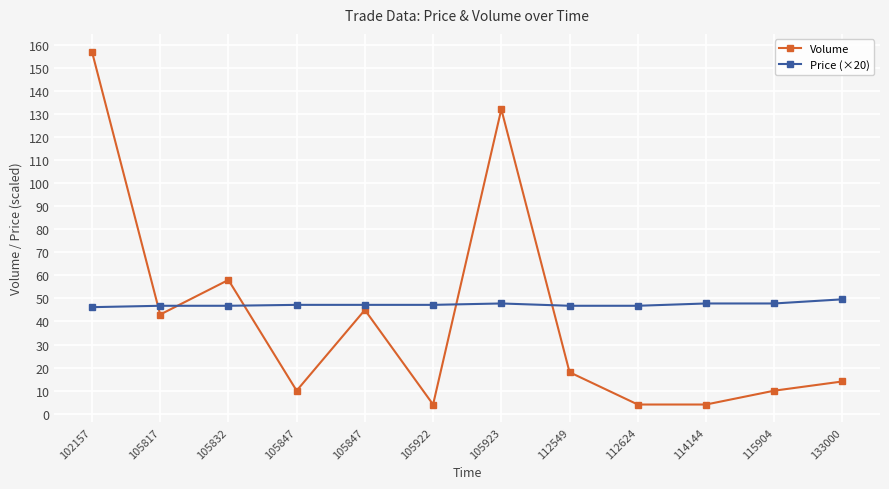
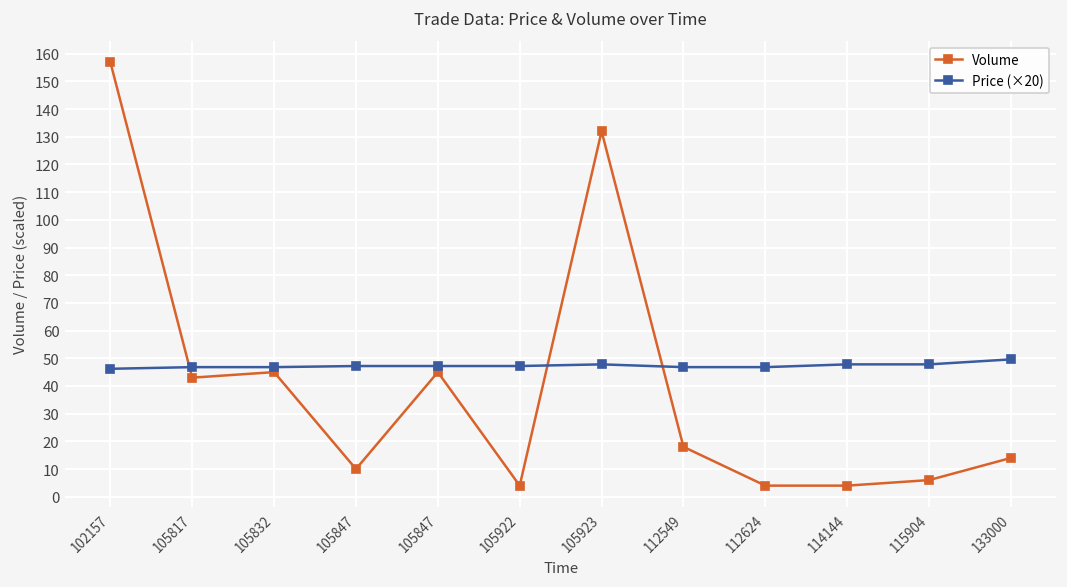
  {
    "Volume": {
      "102157": 157,
      "105817": 43,
-     "105832": 58,
+     "105832": 45,
      "105922": 4,
      "105923": 132,
      "112549": 18,
      "112624": 4,
      "114144": 4,
-     "115904": 10,
+     "115904": 6,
      "133000": 14
    },
    "Price (×20)": {
      "102157": 46,
      "105817": 47,
      "105832": 47,
      "105922": 47,
      "105923": 48,
      "112549": 47,
      "112624": 47,
      "114144": 48,
      "115904": 48,
      "133000": 50
    }
  }
